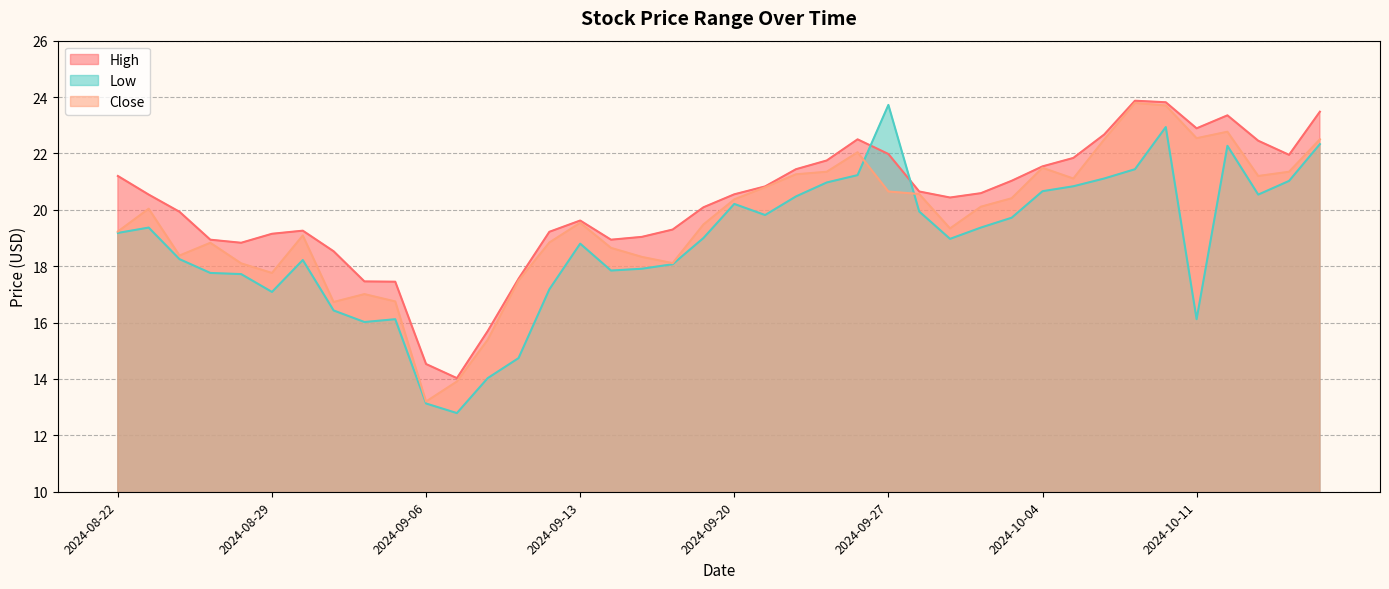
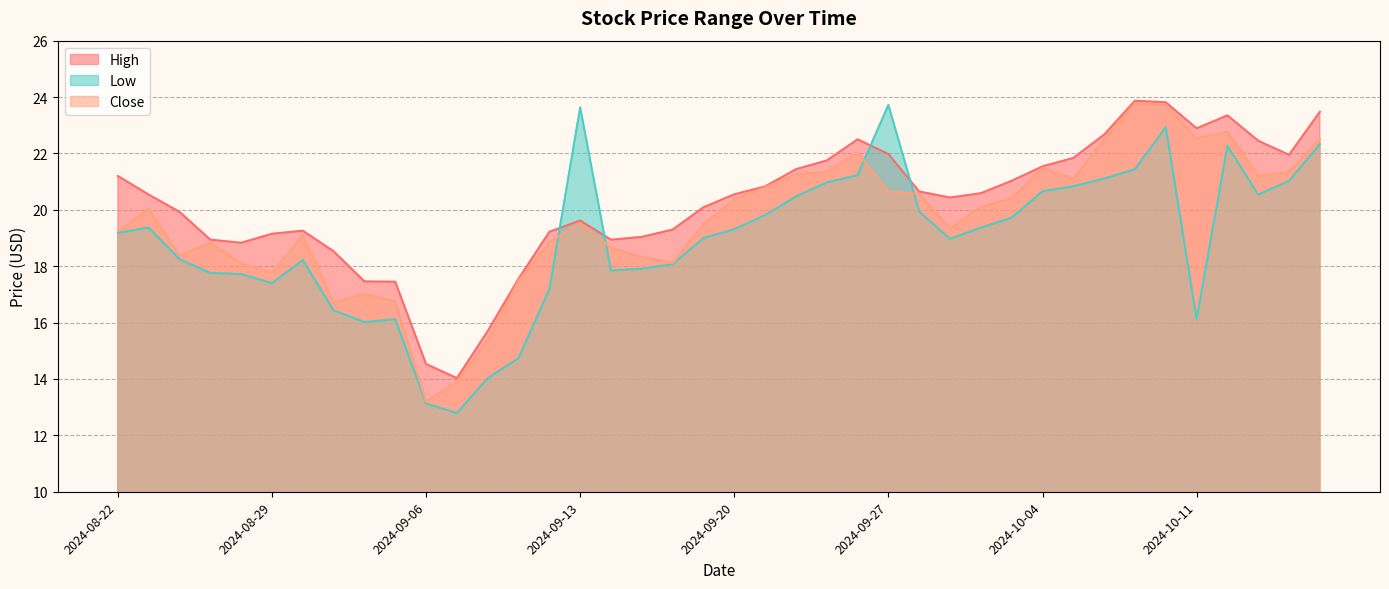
  {
    "Low": {
-     "2024-08-29": 17.1,
-     "2024-09-13": 18.8,
-     "2024-09-20": 20.2,
+     "2024-08-29": 17.4,
+     "2024-09-13": 23.6,
+     "2024-09-20": 19.3,
      "2024-09-27": 23.7,
      "2024-10-04": 20.7,
      "2024-10-11": 16.1
    }
  }
